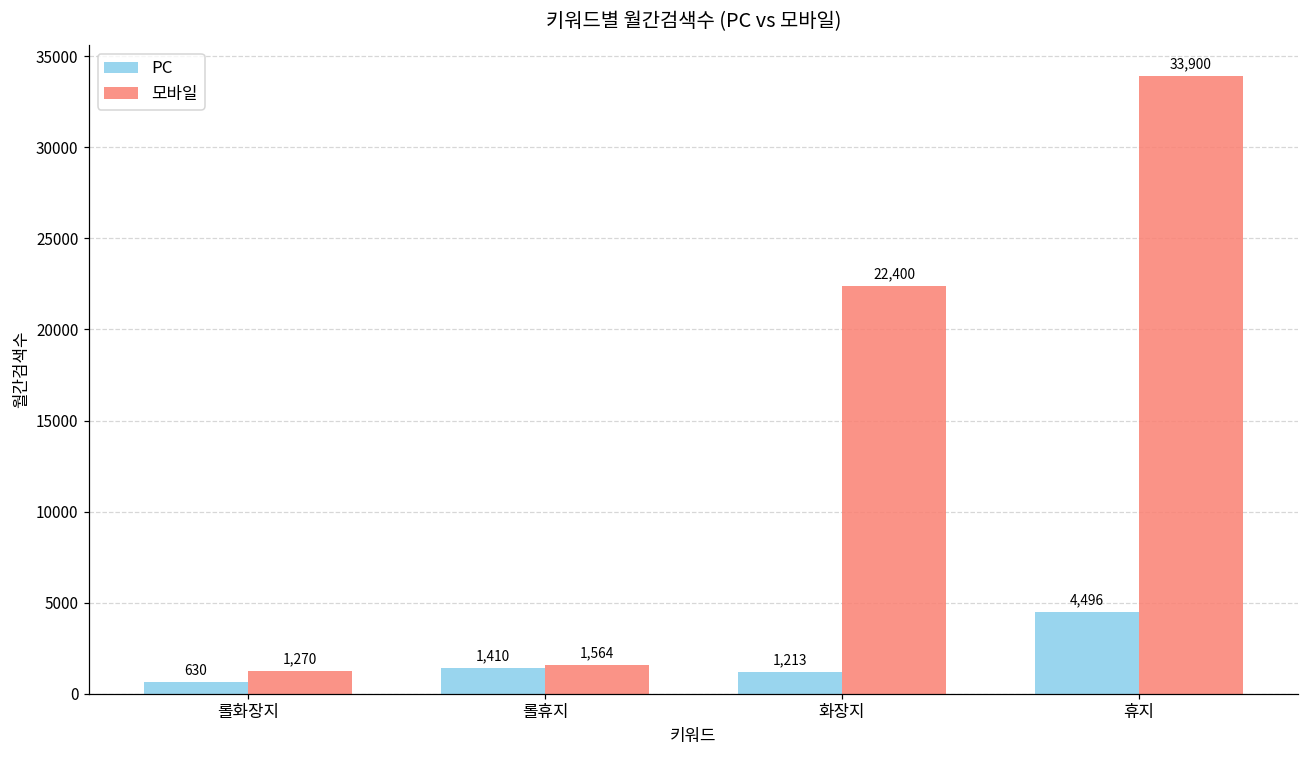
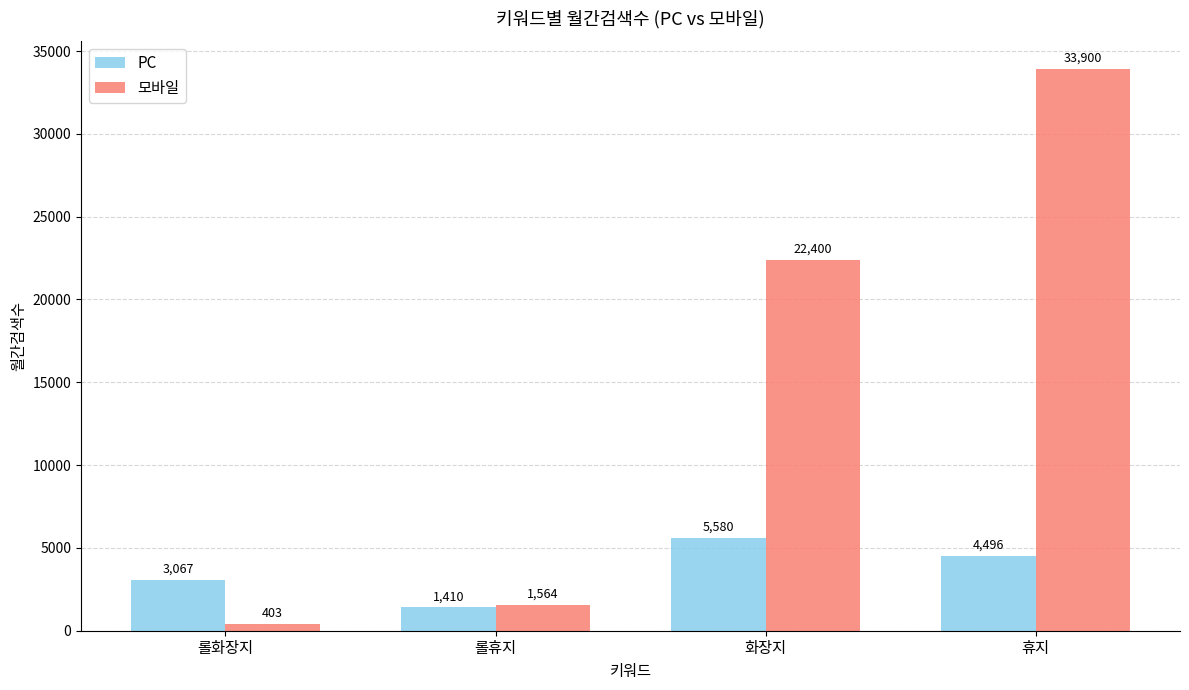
  {
    "PC": {
-     "롤화장지": "630",
+     "롤화장지": "3,067",
      "롤휴지": "1,410",
-     "화장지": "1,213",
+     "화장지": "5,580",
      "휴지": "4,496"
    },
    "모바일": {
-     "롤화장지": "1,270",
+     "롤화장지": "403",
      "롤휴지": "1,564",
      "화장지": "22,400",
      "휴지": "33,900"
    }
  }
